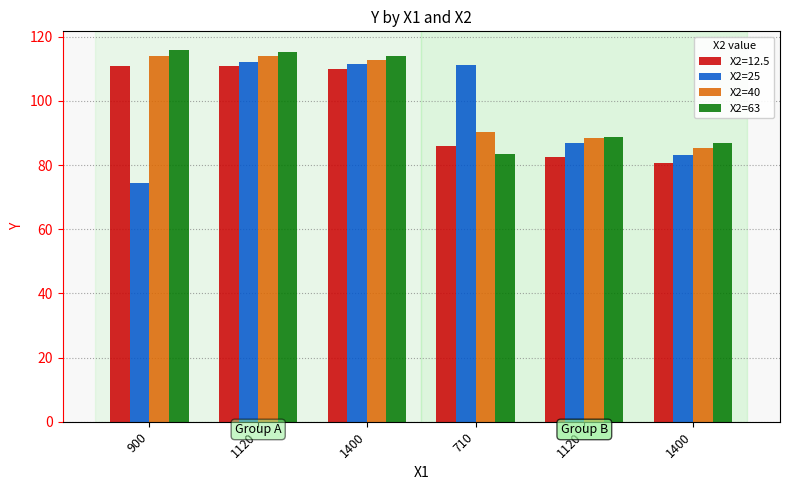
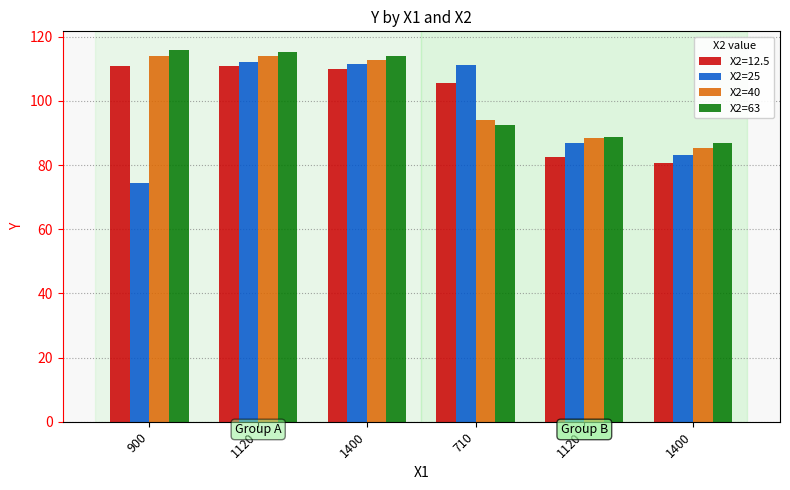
  {
    "X2=12.5": {
      "900": 111,
-     "710": 86
+     "710": 106
    },
    "X2=25": {
      "900": 74,
      "710": 111
    },
    "X2=40": {
      "900": 114,
-     "710": 90
+     "710": 94
    },
    "X2=63": {
      "900": 116,
-     "710": 84
+     "710": 93
    }
  }
